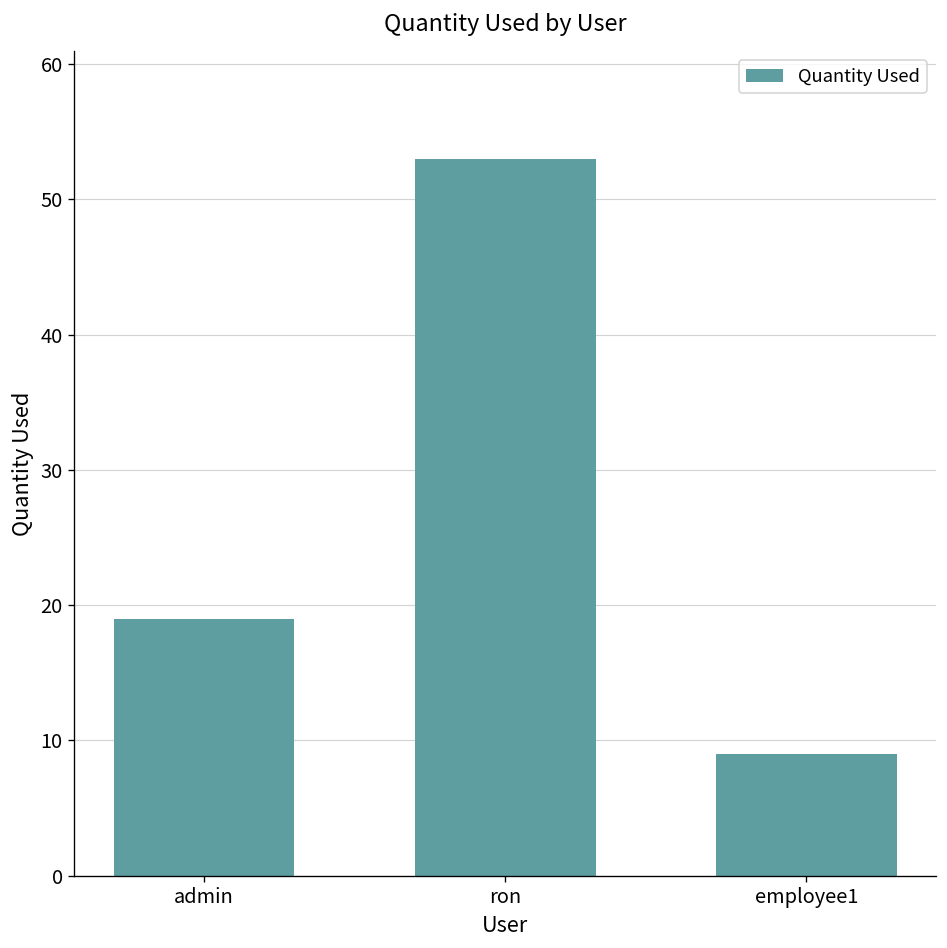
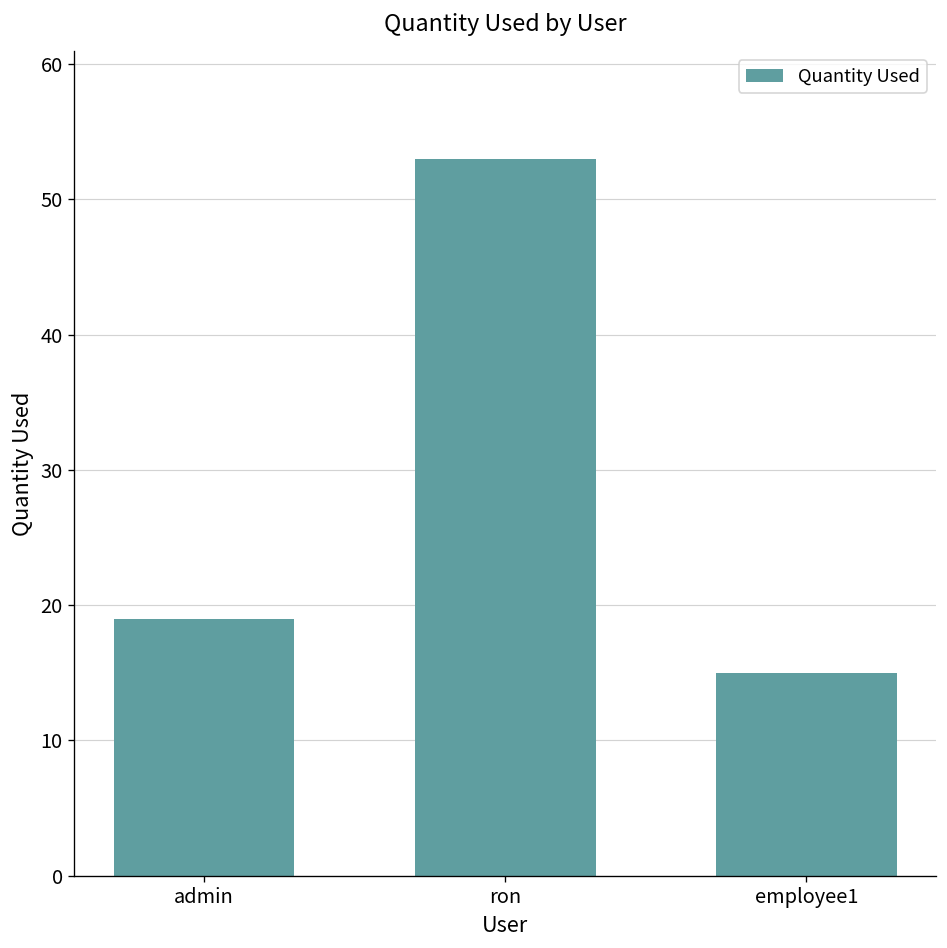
  {
    "admin": 19,
    "ron": 53,
-   "employee1": 9
+   "employee1": 15
  }
